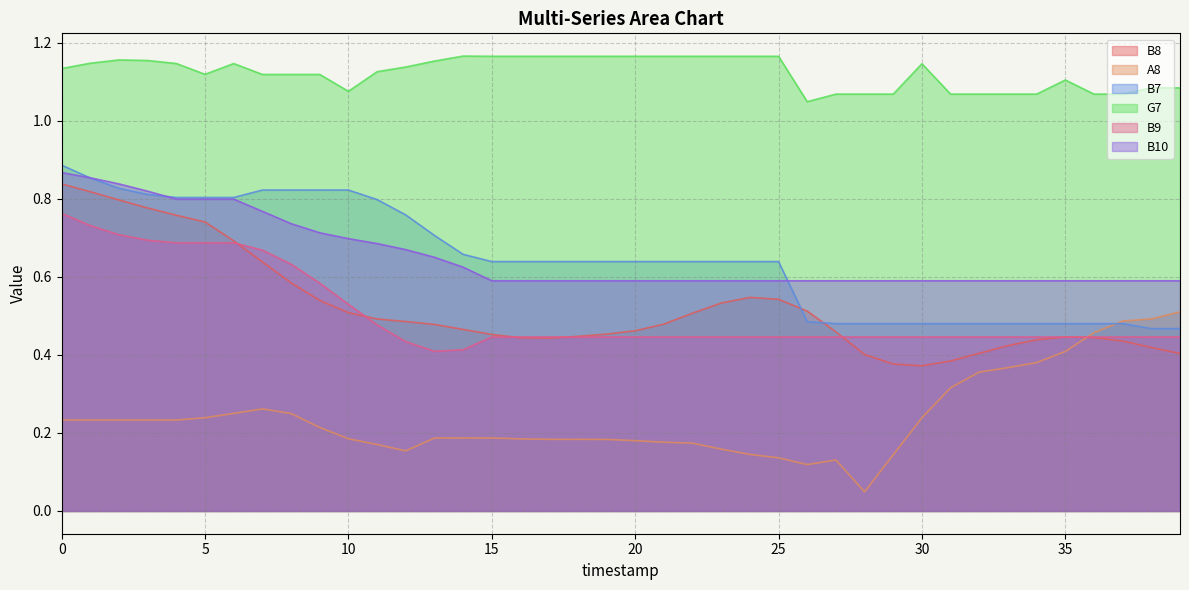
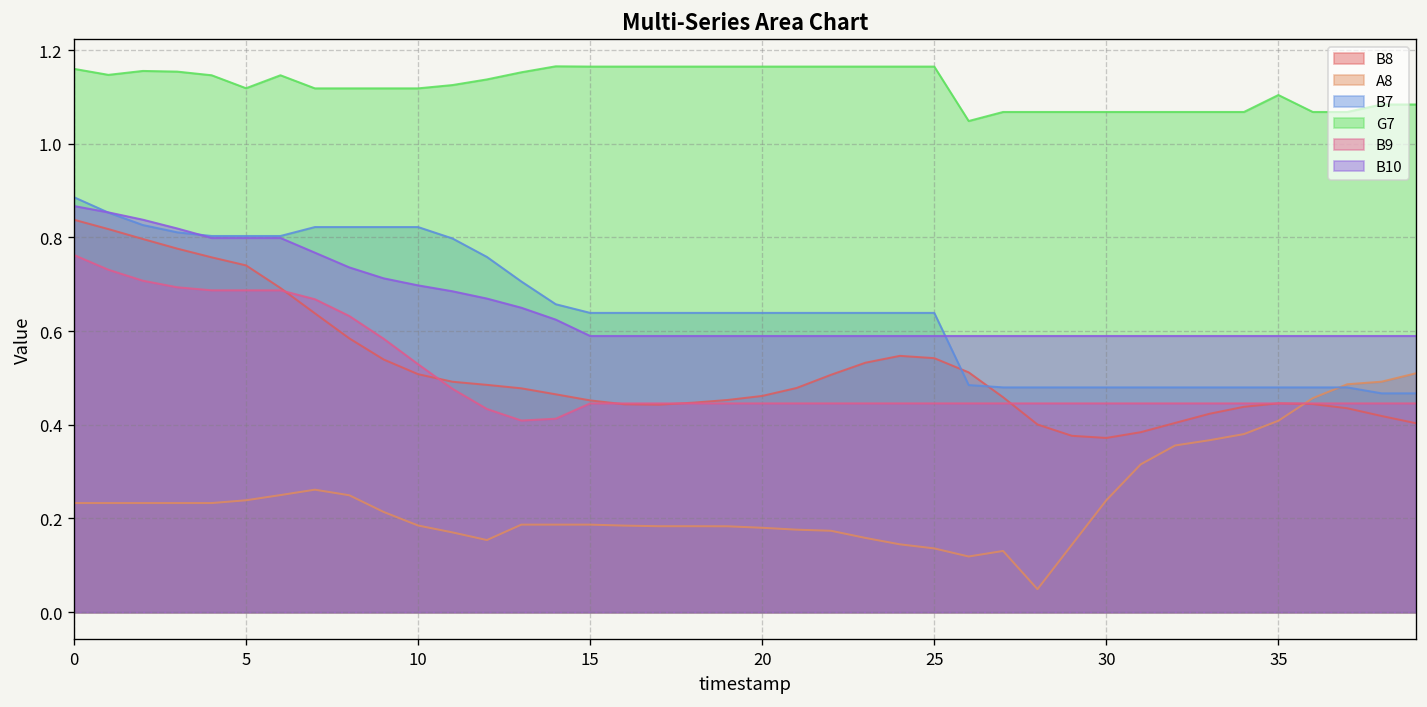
  {
    "G7": {
-     "0": 1.13,
+     "0": 1.16,
      "5": 1.12,
-     "10": 1.08,
+     "10": 1.12,
      "15": 1.16,
      "20": 1.16,
      "25": 1.16,
-     "30": 1.15,
+     "30": 1.07,
      "35": 1.10
    }
  }
